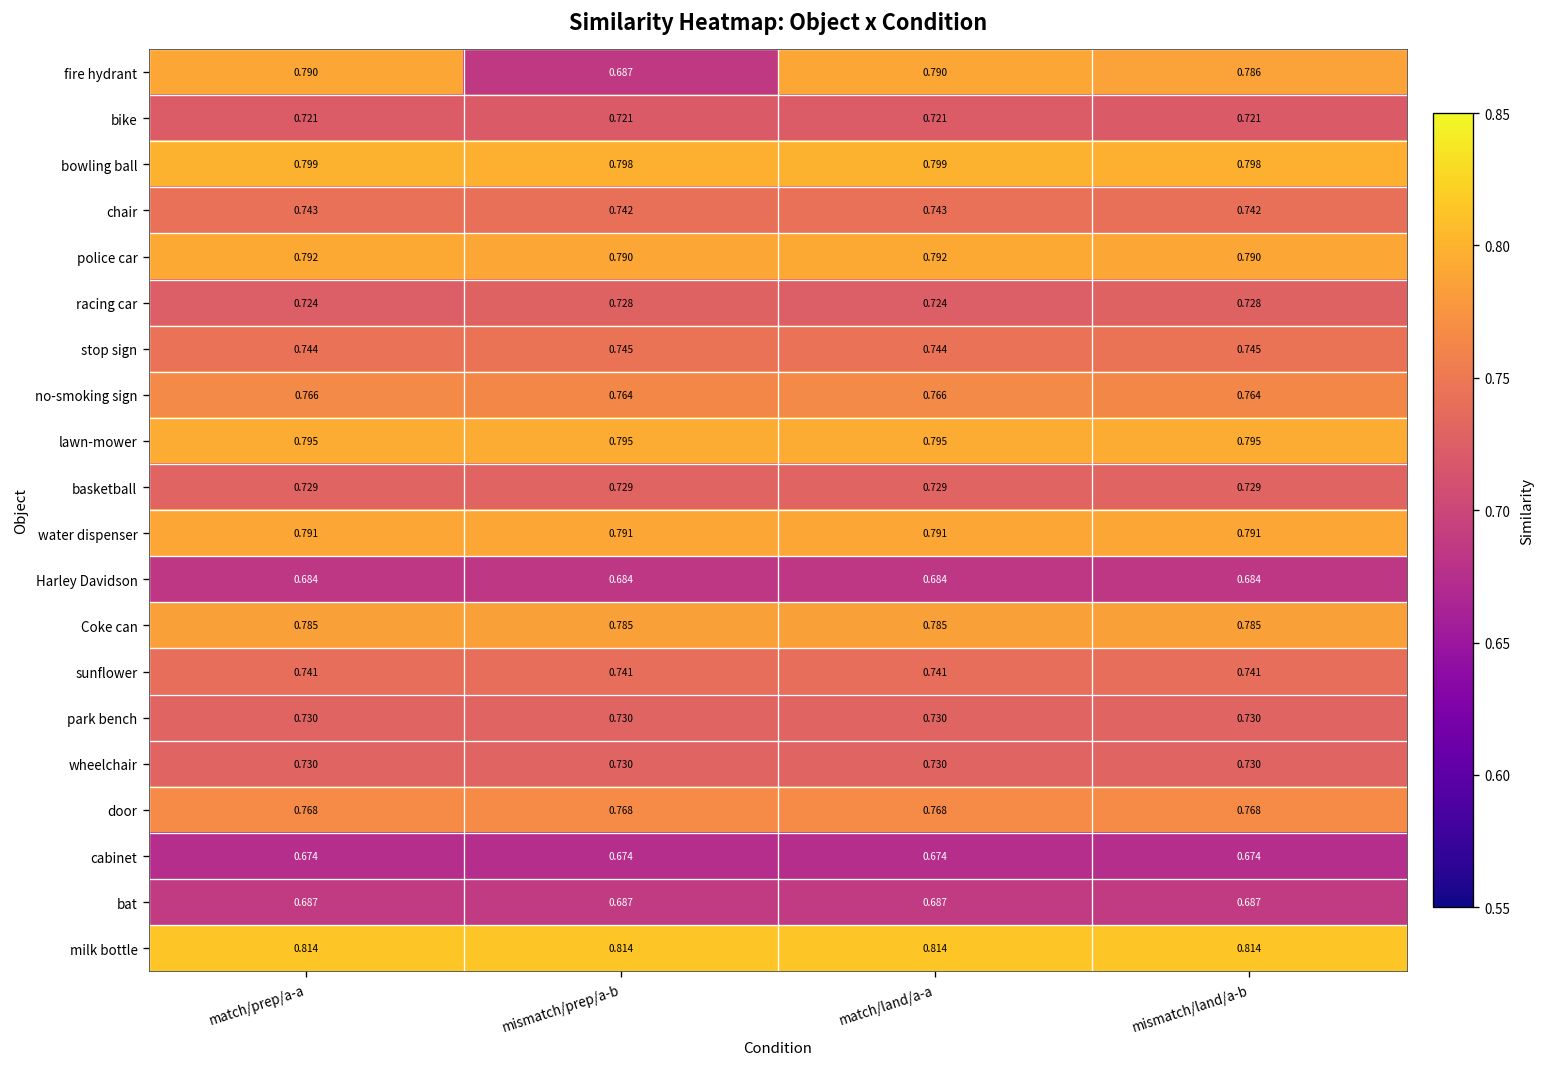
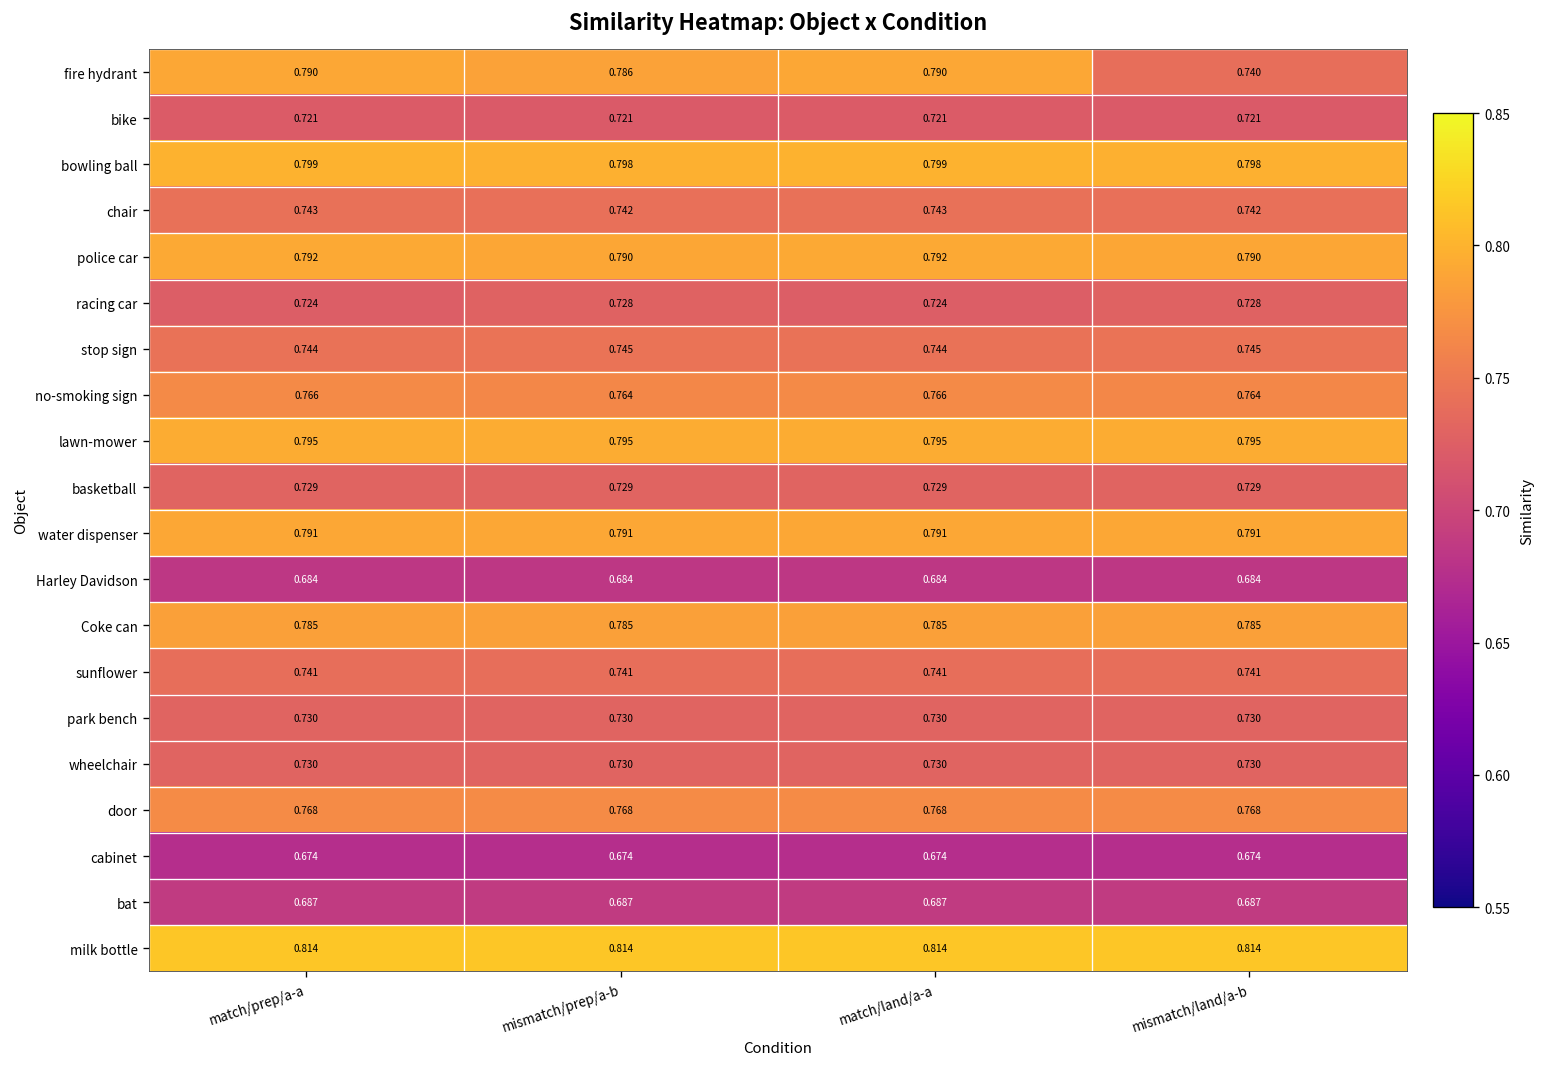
  {
    "fire hydrant": {
      "match/prep/a-a": 0.790,
-     "mismatch/prep/a-b": 0.687,
+     "mismatch/prep/a-b": 0.786,
      "match/land/a-a": 0.790,
-     "mismatch/land/a-b": 0.786
+     "mismatch/land/a-b": 0.740
    },
    "bike": {
      "match/prep/a-a": 0.721,
      "mismatch/prep/a-b": 0.721,
      "match/land/a-a": 0.721,
      "mismatch/land/a-b": 0.721
    },
    "bowling ball": {
      "match/prep/a-a": 0.799,
      "mismatch/prep/a-b": 0.798,
      "match/land/a-a": 0.799,
      "mismatch/land/a-b": 0.798
    },
    "chair": {
      "match/prep/a-a": 0.743,
      "mismatch/prep/a-b": 0.742,
      "match/land/a-a": 0.743,
      "mismatch/land/a-b": 0.742
    },
    "police car": {
      "match/prep/a-a": 0.792,
      "mismatch/prep/a-b": 0.790,
      "match/land/a-a": 0.792,
      "mismatch/land/a-b": 0.790
    },
    "racing car": {
      "match/prep/a-a": 0.724,
      "mismatch/prep/a-b": 0.728,
      "match/land/a-a": 0.724,
      "mismatch/land/a-b": 0.728
    },
    "stop sign": {
      "match/prep/a-a": 0.744,
      "mismatch/prep/a-b": 0.745,
      "match/land/a-a": 0.744,
      "mismatch/land/a-b": 0.745
    },
    "no-smoking sign": {
      "match/prep/a-a": 0.766,
      "mismatch/prep/a-b": 0.764,
      "match/land/a-a": 0.766,
      "mismatch/land/a-b": 0.764
    },
    "lawn-mower": {
      "match/prep/a-a": 0.795,
      "mismatch/prep/a-b": 0.795,
      "match/land/a-a": 0.795,
      "mismatch/land/a-b": 0.795
    },
    "basketball": {
      "match/prep/a-a": 0.729,
      "mismatch/prep/a-b": 0.729,
      "match/land/a-a": 0.729,
      "mismatch/land/a-b": 0.729
    },
    "water dispenser": {
      "match/prep/a-a": 0.791,
      "mismatch/prep/a-b": 0.791,
      "match/land/a-a": 0.791,
      "mismatch/land/a-b": 0.791
    },
    "Harley Davidson": {
      "match/prep/a-a": 0.684,
      "mismatch/prep/a-b": 0.684,
      "match/land/a-a": 0.684,
      "mismatch/land/a-b": 0.684
    },
    "Coke can": {
      "match/prep/a-a": 0.785,
      "mismatch/prep/a-b": 0.785,
      "match/land/a-a": 0.785,
      "mismatch/land/a-b": 0.785
    },
    "sunflower": {
      "match/prep/a-a": 0.741,
      "mismatch/prep/a-b": 0.741,
      "match/land/a-a": 0.741,
      "mismatch/land/a-b": 0.741
    },
    "park bench": {
      "match/prep/a-a": 0.730,
      "mismatch/prep/a-b": 0.730,
      "match/land/a-a": 0.730,
      "mismatch/land/a-b": 0.730
    },
    "wheelchair": {
      "match/prep/a-a": 0.730,
      "mismatch/prep/a-b": 0.730,
      "match/land/a-a": 0.730,
      "mismatch/land/a-b": 0.730
    },
    "door": {
      "match/prep/a-a": 0.768,
      "mismatch/prep/a-b": 0.768,
      "match/land/a-a": 0.768,
      "mismatch/land/a-b": 0.768
    },
    "cabinet": {
      "match/prep/a-a": 0.674,
      "mismatch/prep/a-b": 0.674,
      "match/land/a-a": 0.674,
      "mismatch/land/a-b": 0.674
    },
    "bat": {
      "match/prep/a-a": 0.687,
      "mismatch/prep/a-b": 0.687,
      "match/land/a-a": 0.687,
      "mismatch/land/a-b": 0.687
    },
    "milk bottle": {
      "match/prep/a-a": 0.814,
      "mismatch/prep/a-b": 0.814,
      "match/land/a-a": 0.814,
      "mismatch/land/a-b": 0.814
    }
  }
